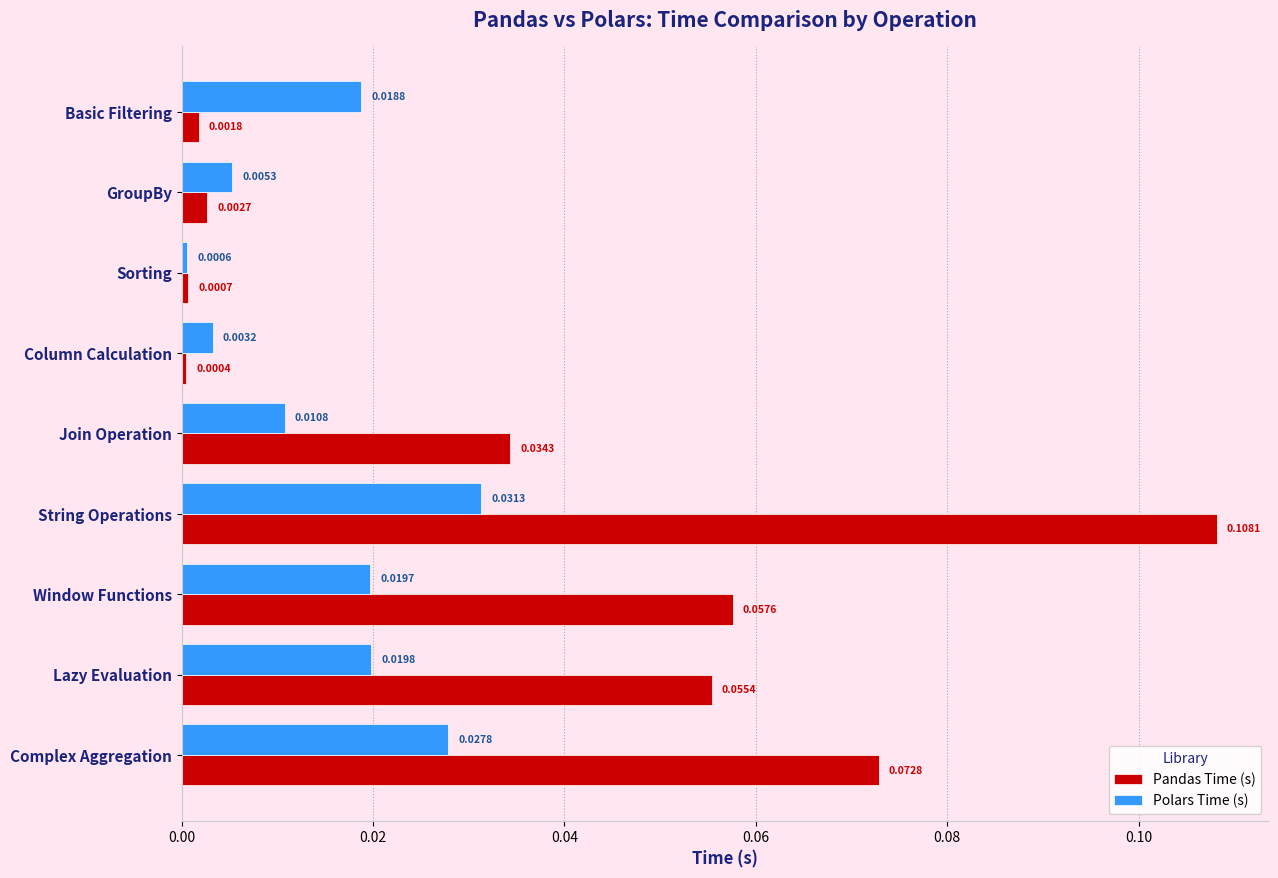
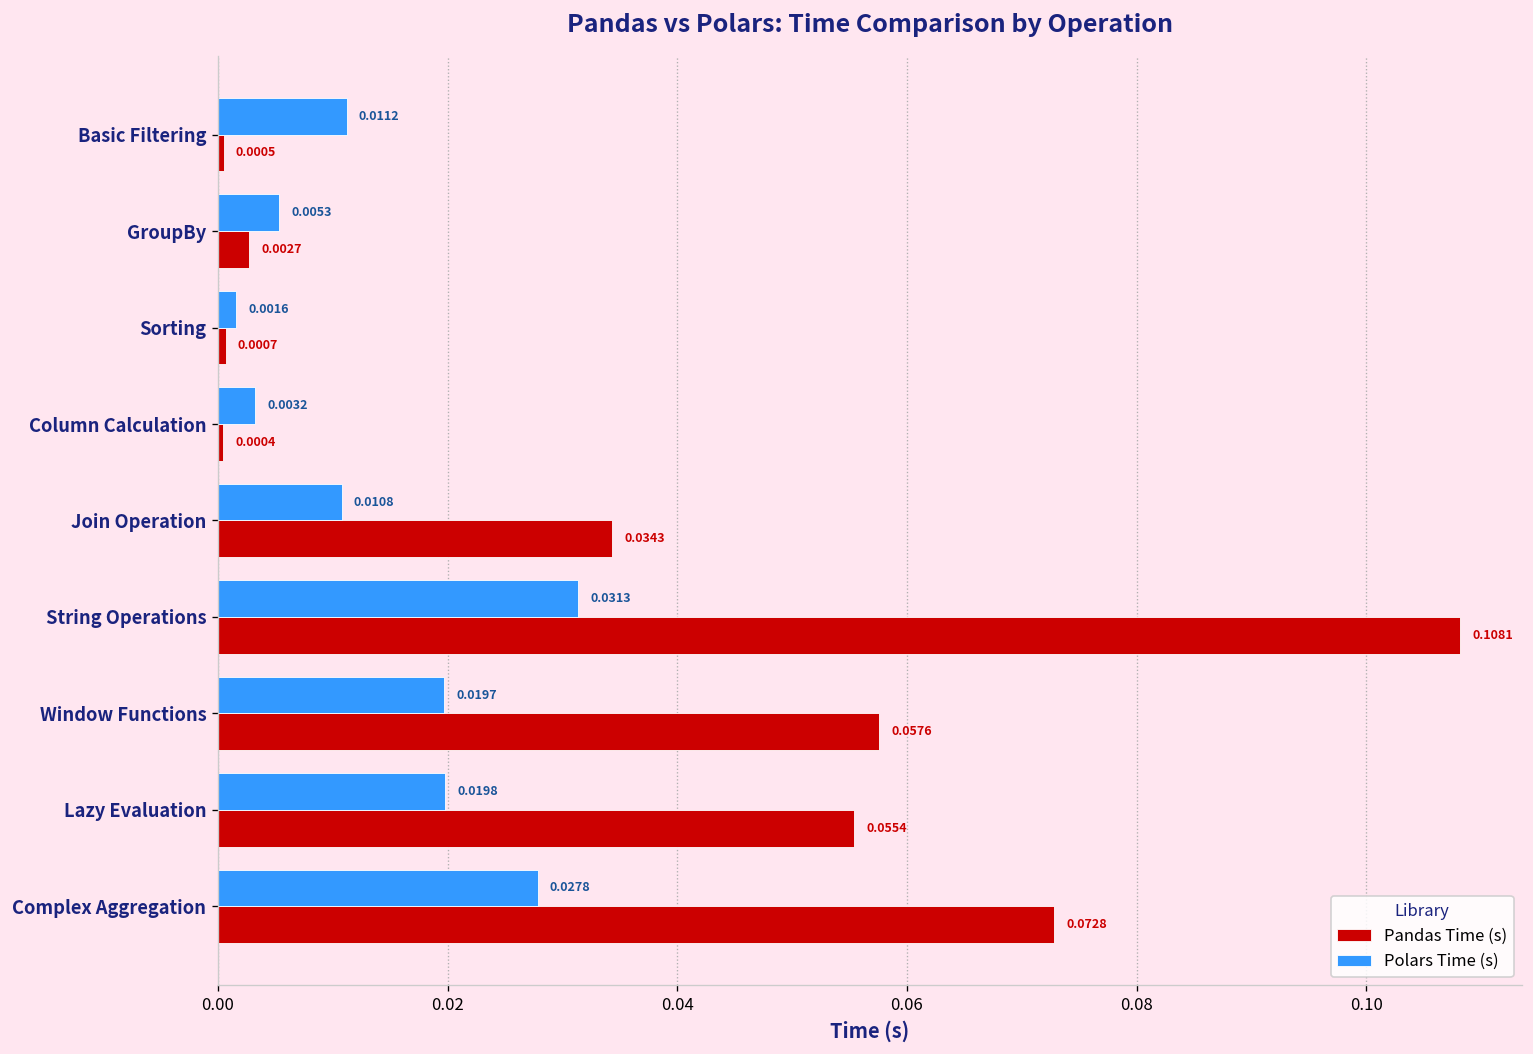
  {
    "Pandas Time (s)": {
-     "Basic Filtering": 0.0018,
+     "Basic Filtering": 0.0005,
      "GroupBy": 0.0027,
      "Sorting": 0.0007,
      "Column Calculation": 0.0004,
      "Join Operation": 0.0343,
      "String Operations": 0.1081,
      "Window Functions": 0.0576,
      "Lazy Evaluation": 0.0554,
      "Complex Aggregation": 0.0728
    },
    "Polars Time (s)": {
-     "Basic Filtering": 0.0188,
+     "Basic Filtering": 0.0112,
      "GroupBy": 0.0053,
-     "Sorting": 0.0006,
+     "Sorting": 0.0016,
      "Column Calculation": 0.0032,
      "Join Operation": 0.0108,
      "String Operations": 0.0313,
      "Window Functions": 0.0197,
      "Lazy Evaluation": 0.0198,
      "Complex Aggregation": 0.0278
    }
  }
